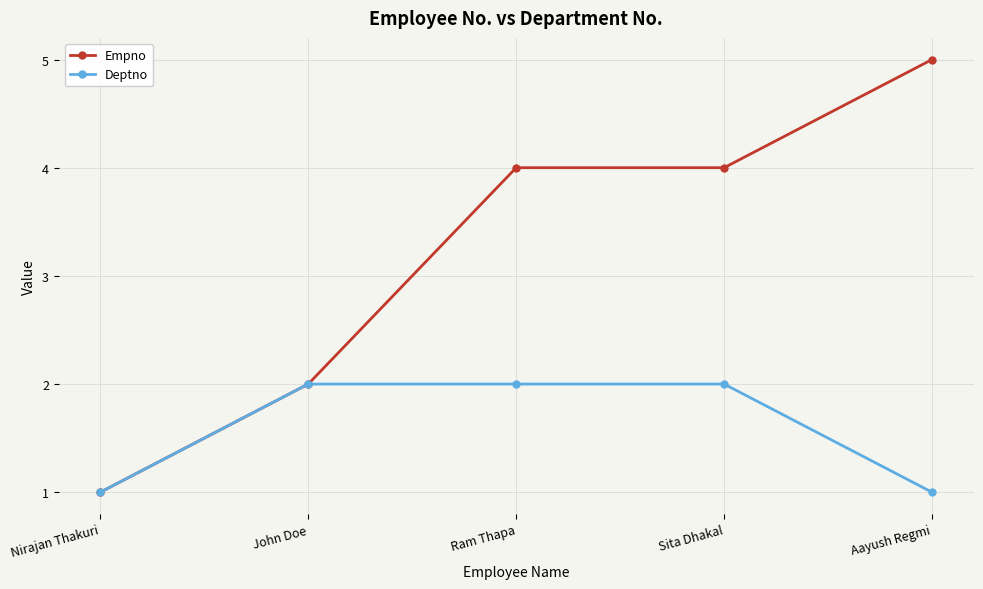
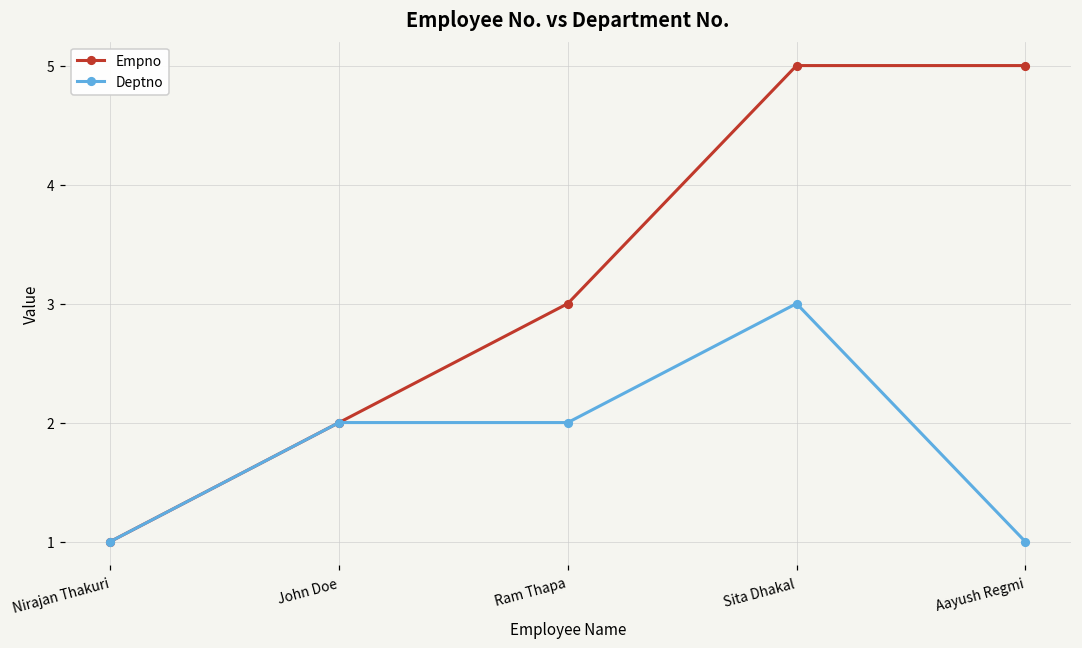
  {
    "Empno": {
-     "Ram Thapa": 4,
-     "Sita Dhakal": 4,
+     "Ram Thapa": 3,
+     "Sita Dhakal": 5,
      "Aayush Regmi": 5
    },
    "Deptno": {
      "Ram Thapa": 2,
-     "Sita Dhakal": 2,
+     "Sita Dhakal": 3,
      "Aayush Regmi": 1
    }
  }
